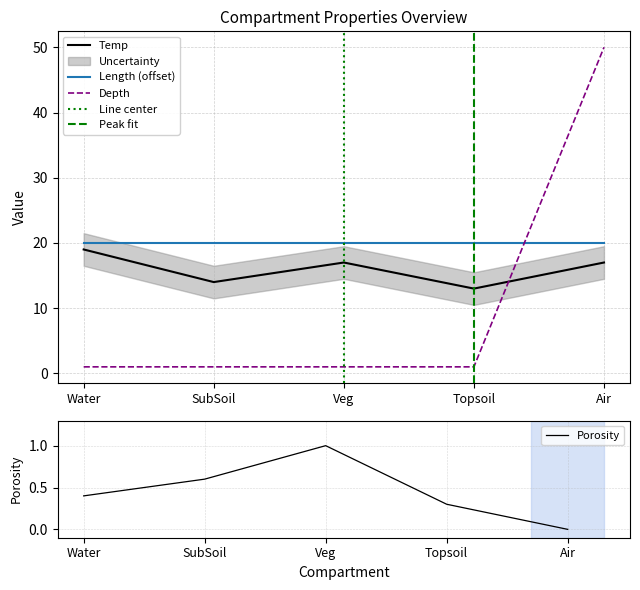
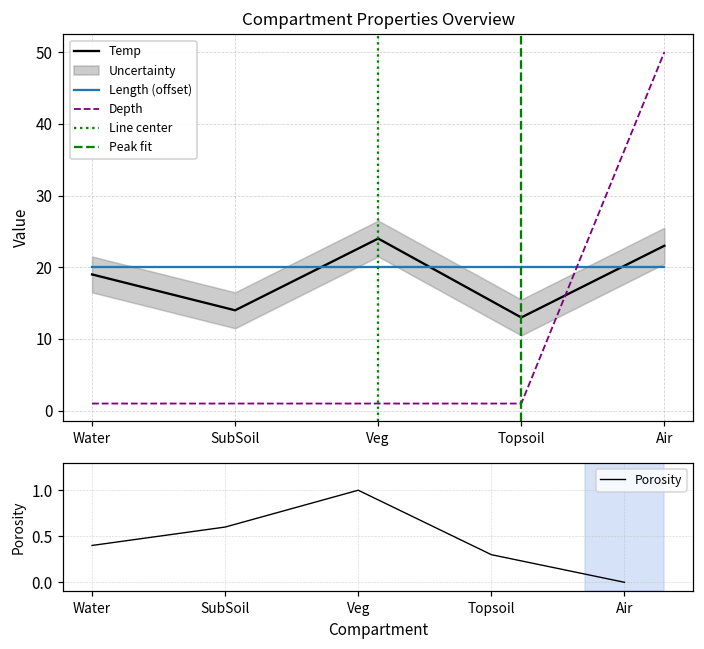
  {
    "Compartment Properties Overview": {
      "Temp": {
        "Water": 19,
        "SubSoil": 14,
-       "Veg": 17,
+       "Veg": 24,
        "Topsoil": 13,
-       "Air": 17
+       "Air": 23
      },
      "Length (offset)": {
        "Water": 20,
        "SubSoil": 20,
        "Veg": 20,
        "Topsoil": 20,
        "Air": 20
      },
      "Depth": {
        "Water": 1,
        "SubSoil": 1,
        "Veg": 1,
        "Topsoil": 1,
        "Air": 50
      }
    }
  }
